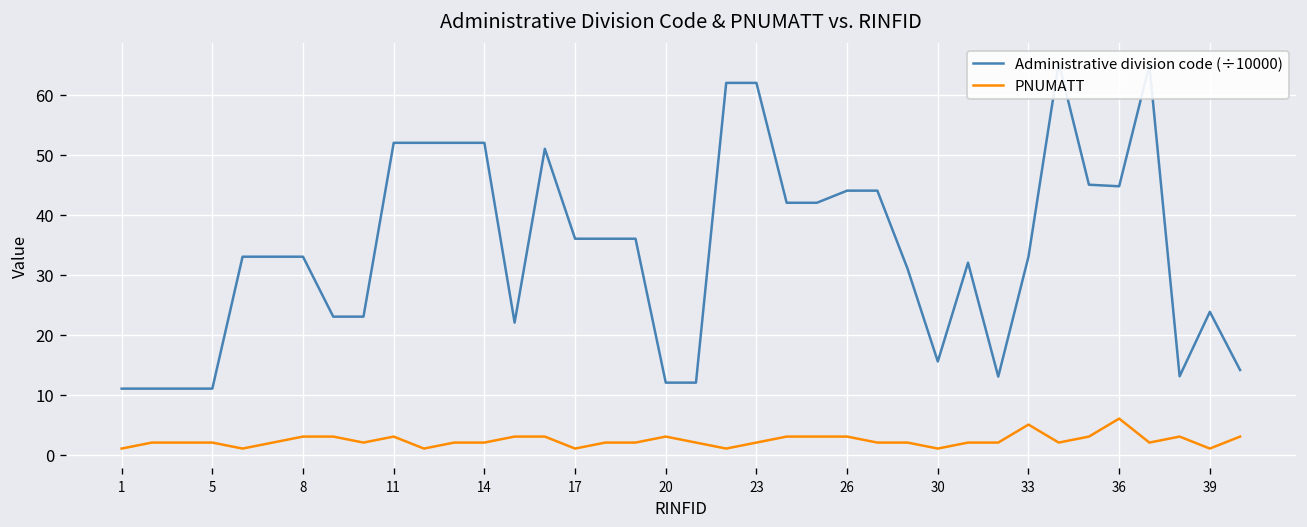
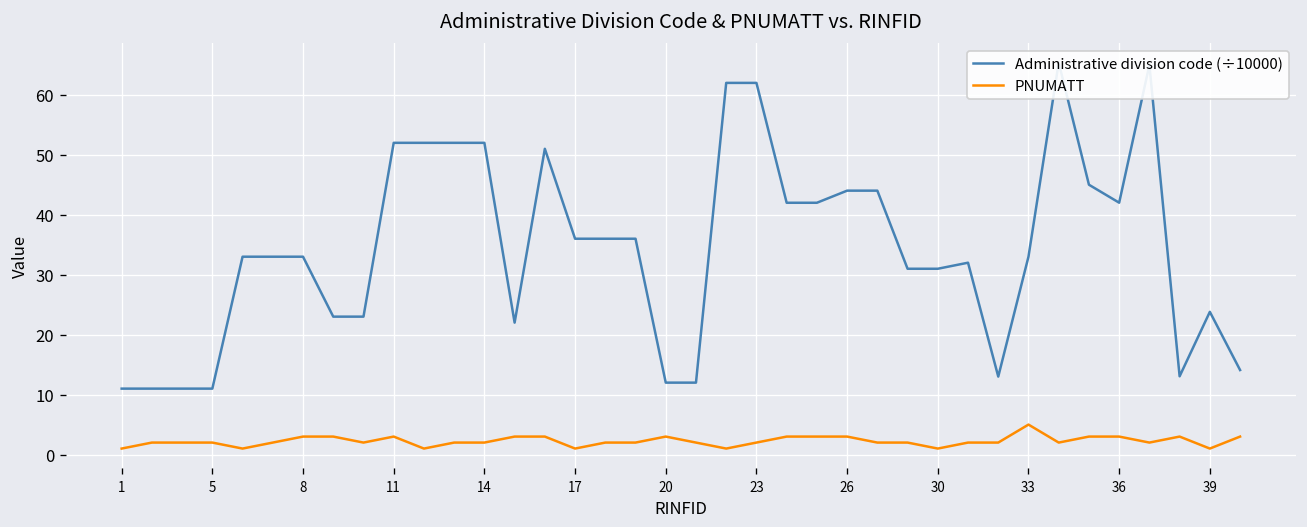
  {
    "Administrative division code (÷10000)": {
-     "30": 16,
+     "30": 31,
      "33": 33,
-     "36": 45,
+     "36": 42,
      "39": 24
    },
    "PNUMATT": {
      "30": 1,
      "33": 5,
-     "36": 6,
+     "36": 3,
      "39": 1
    }
  }
